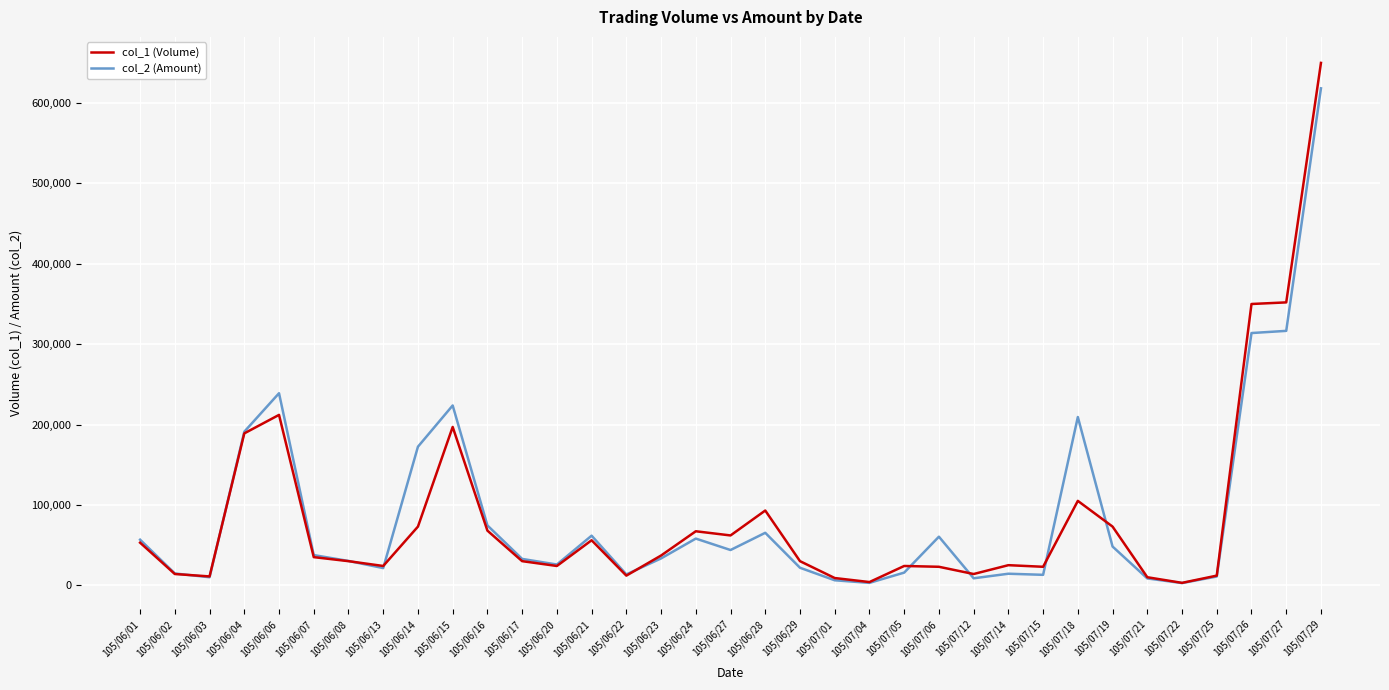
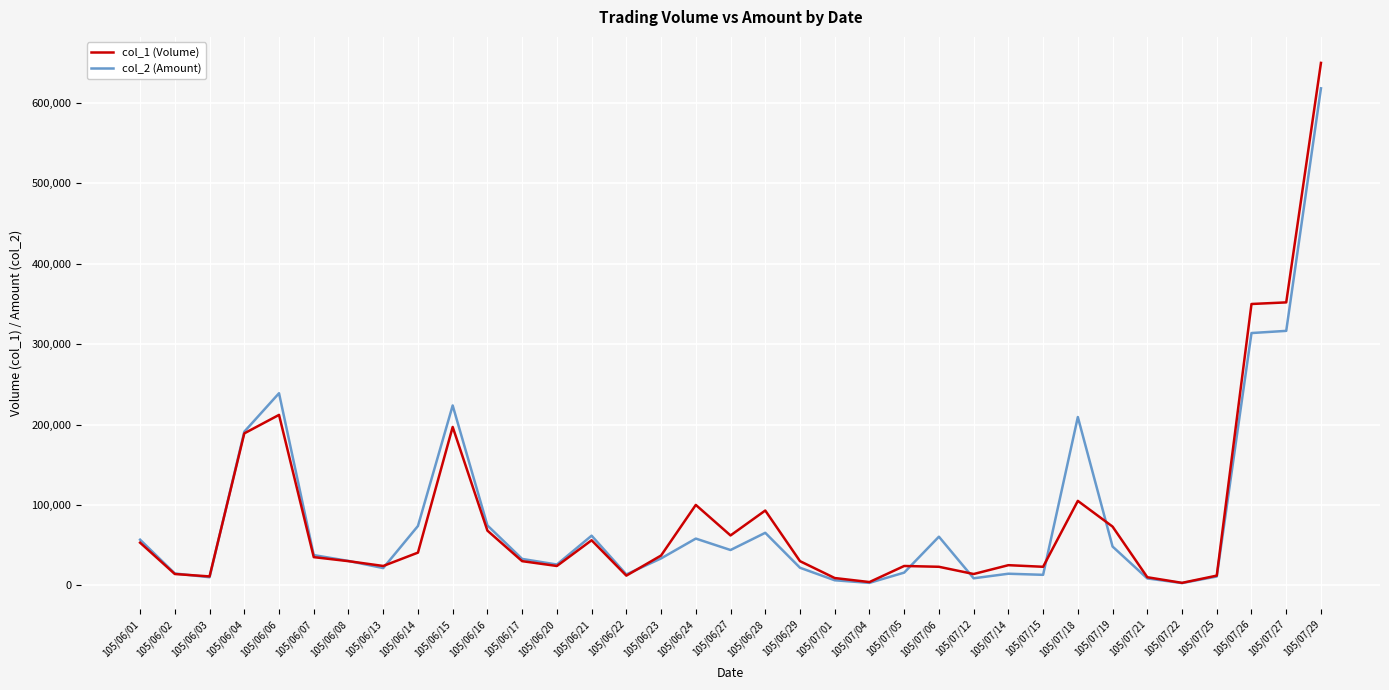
  {
    "col_1 (Volume)": {
      "105/06/01": "50,000",
      "105/06/06": "210,000",
-     "105/06/14": "70,000",
+     "105/06/14": "40,000",
      "105/06/15": "200,000",
      "105/06/16": "70,000",
      "105/06/21": "60,000",
      "105/06/23": "40,000",
-     "105/06/24": "70,000",
+     "105/06/24": "100,000",
      "105/06/27": "60,000",
      "105/06/28": "90,000",
      "105/06/29": "30,000",
      "105/07/05": "20,000",
      "105/07/06": "20,000",
      "105/07/12": "10,000",
      "105/07/14": "30,000",
      "105/07/15": "20,000",
      "105/07/18": "110,000",
      "105/07/19": "70,000",
      "105/07/26": "350,000",
      "105/07/27": "350,000",
      "105/07/29": "650,000"
    },
    "col_2 (Amount)": {
      "105/06/01": "60,000",
      "105/06/06": "240,000",
-     "105/06/14": "170,000",
+     "105/06/14": "70,000",
      "105/06/15": "220,000",
      "105/06/16": "70,000",
      "105/06/21": "60,000",
      "105/06/23": "30,000",
      "105/06/24": "60,000",
      "105/06/27": "40,000",
      "105/06/28": "70,000",
      "105/06/29": "20,000",
      "105/07/05": "20,000",
      "105/07/06": "60,000",
      "105/07/12": "10,000",
      "105/07/14": "10,000",
      "105/07/15": "10,000",
      "105/07/18": "210,000",
      "105/07/19": "50,000",
      "105/07/26": "310,000",
      "105/07/27": "320,000",
      "105/07/29": "620,000"
    }
  }
